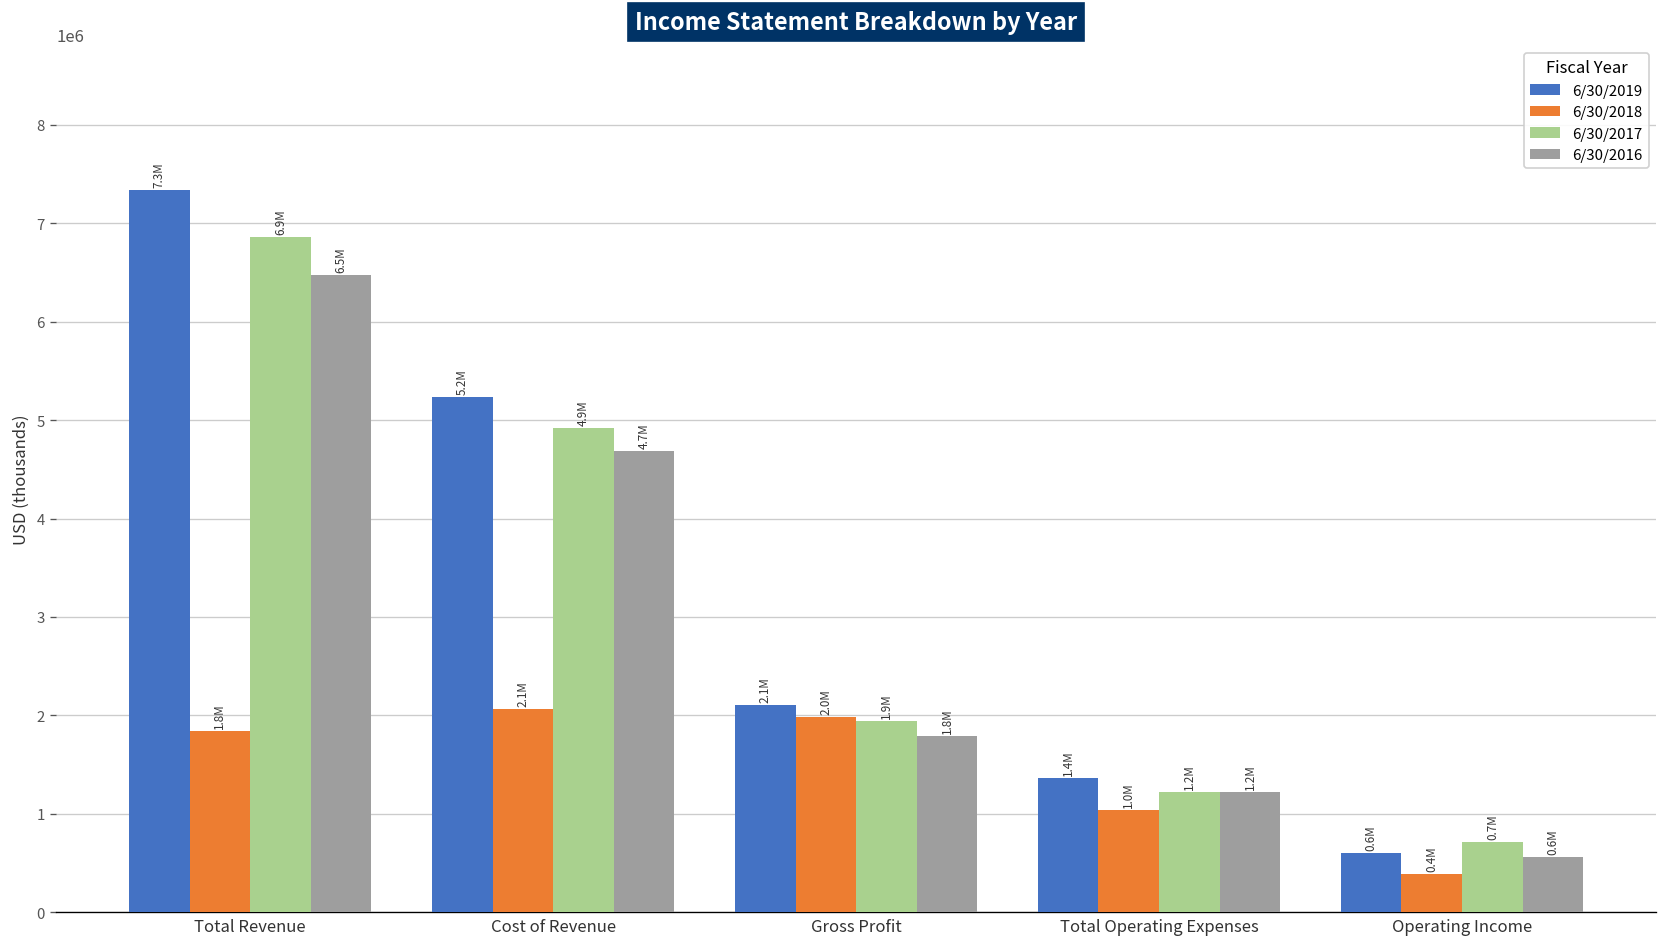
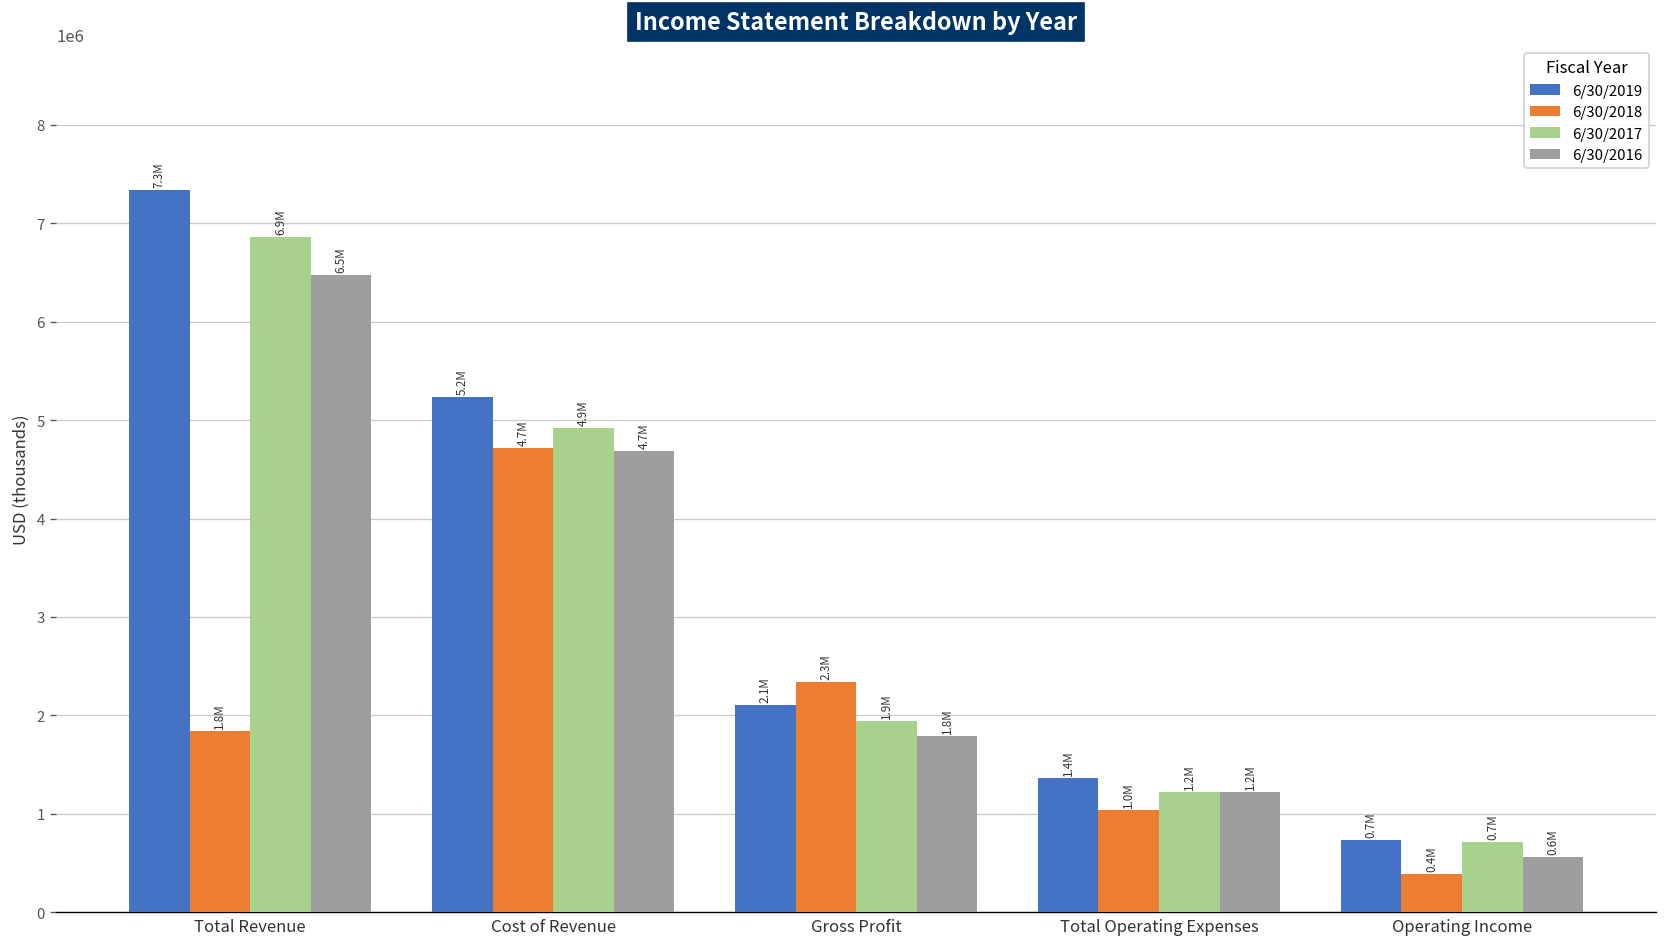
  {
    "6/30/2019": {
      "Total Revenue": "7.3M",
      "Cost of Revenue": "5.2M",
      "Gross Profit": "2.1M",
      "Total Operating Expenses": "1.4M",
-     "Operating Income": "0.6M"
+     "Operating Income": "0.7M"
    },
    "6/30/2018": {
      "Total Revenue": "1.8M",
-     "Cost of Revenue": "2.1M",
-     "Gross Profit": "2.0M",
+     "Cost of Revenue": "4.7M",
+     "Gross Profit": "2.3M",
      "Total Operating Expenses": "1.0M",
      "Operating Income": "0.4M"
    }
  }
